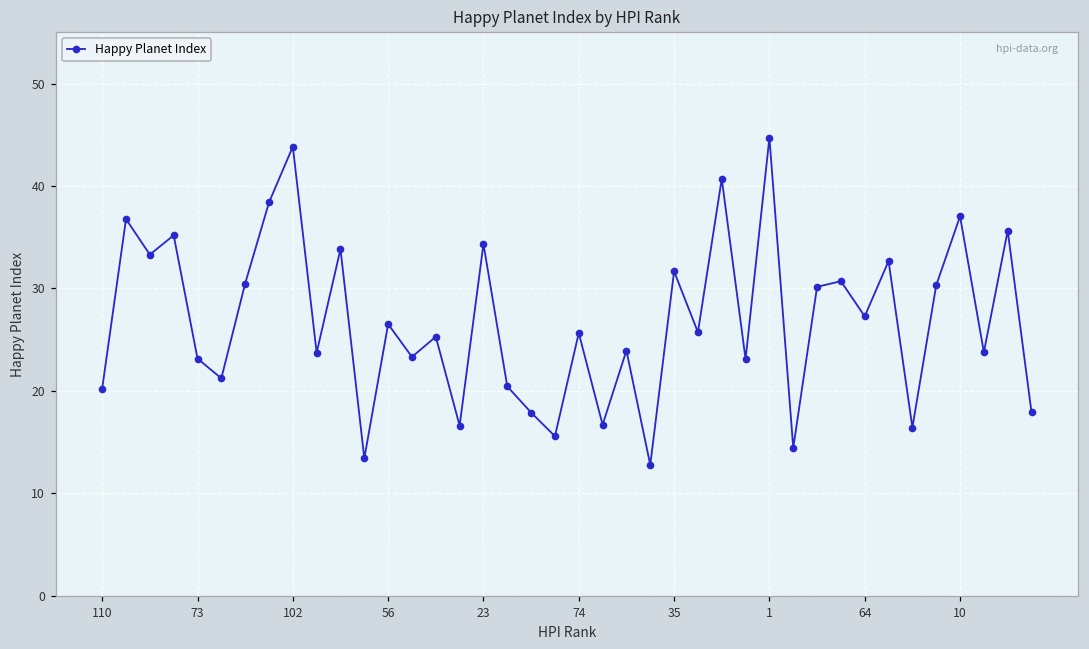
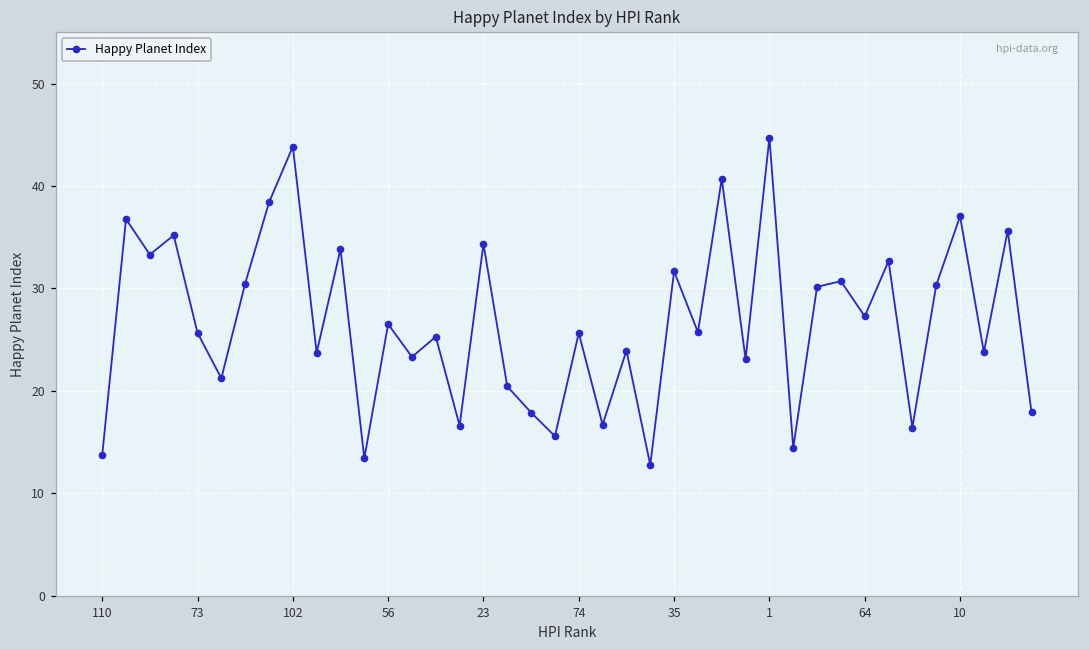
  {
-   "110": 20,
-   "73": 23,
+   "110": 14,
+   "73": 26,
    "102": 44,
    "56": 27,
    "74": 26,
    "64": 27
  }
